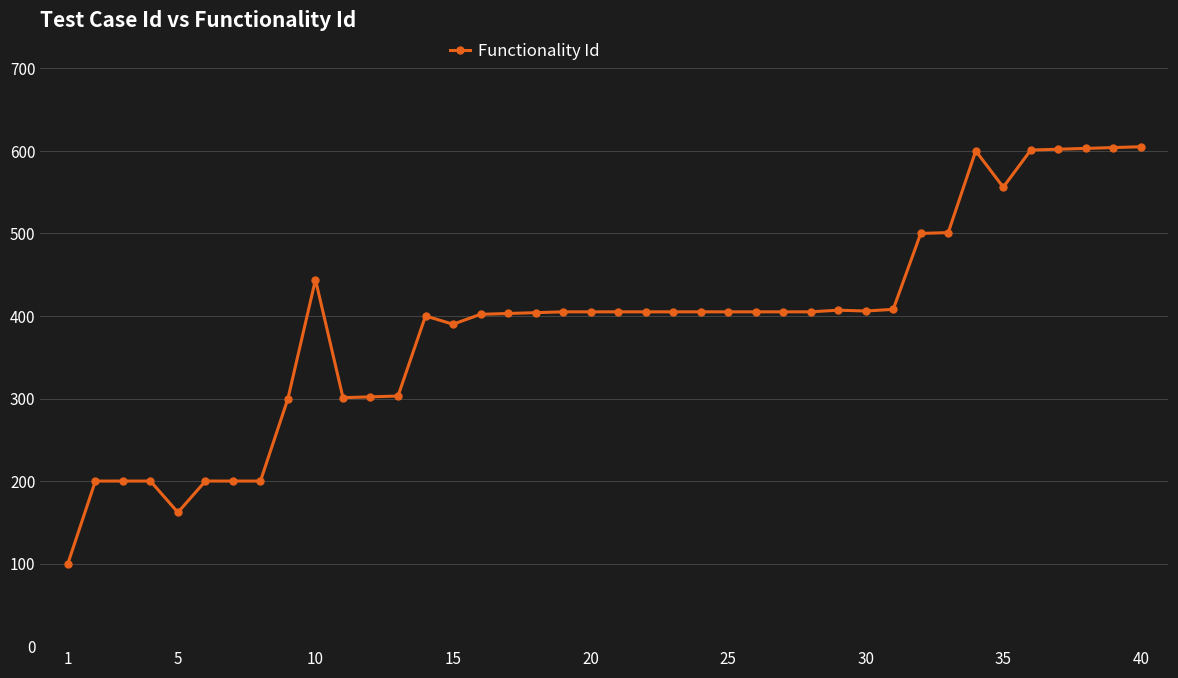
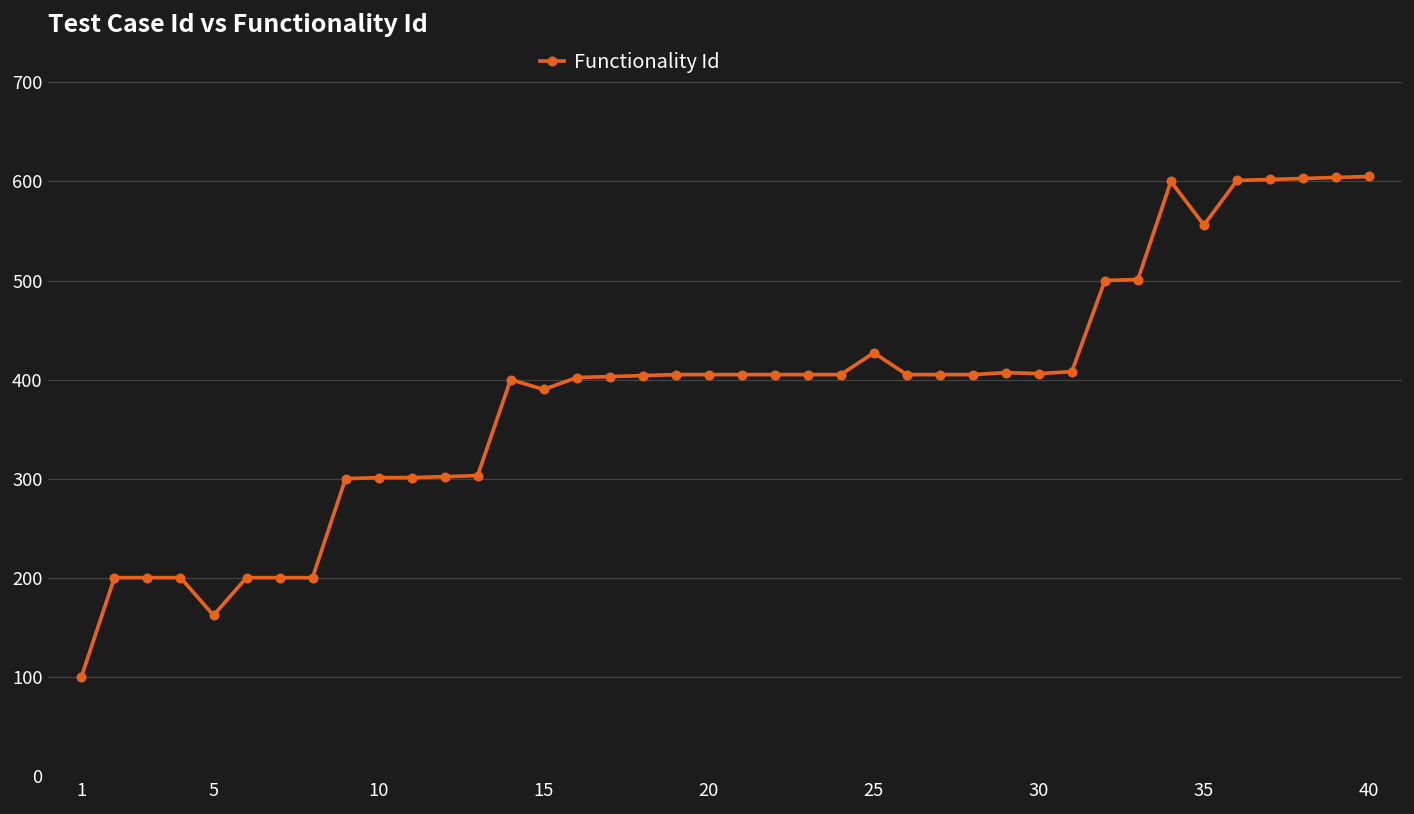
  {
    "1": 100,
    "5": 160,
-   "10": 440,
+   "10": 300,
    "15": 390,
    "20": 410,
-   "25": 410,
+   "25": 430,
    "30": 410,
    "35": 560,
    "40": 610
  }
